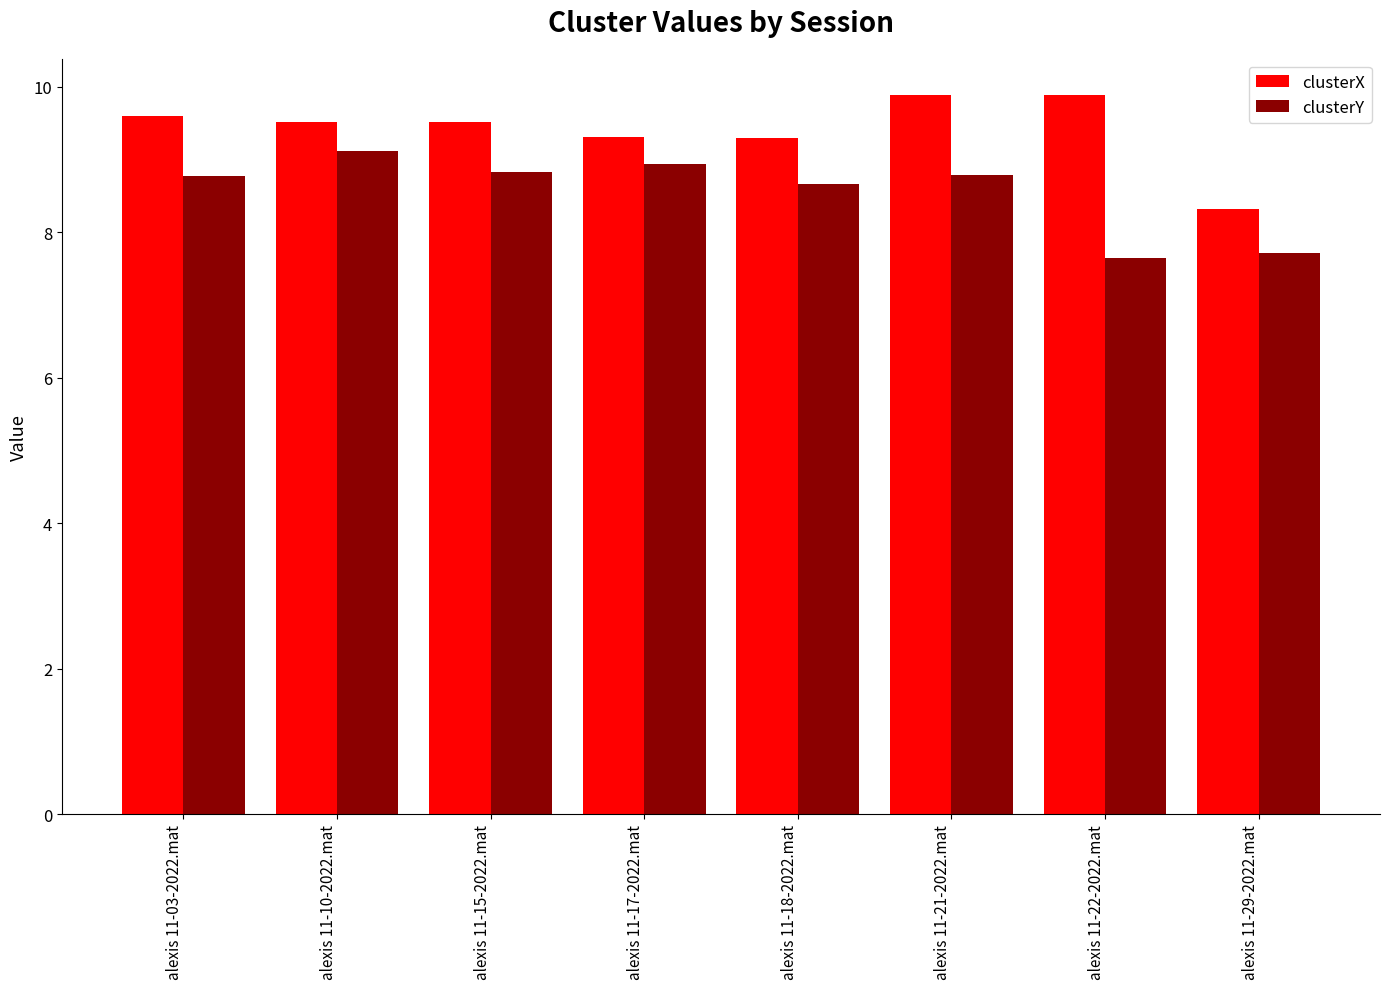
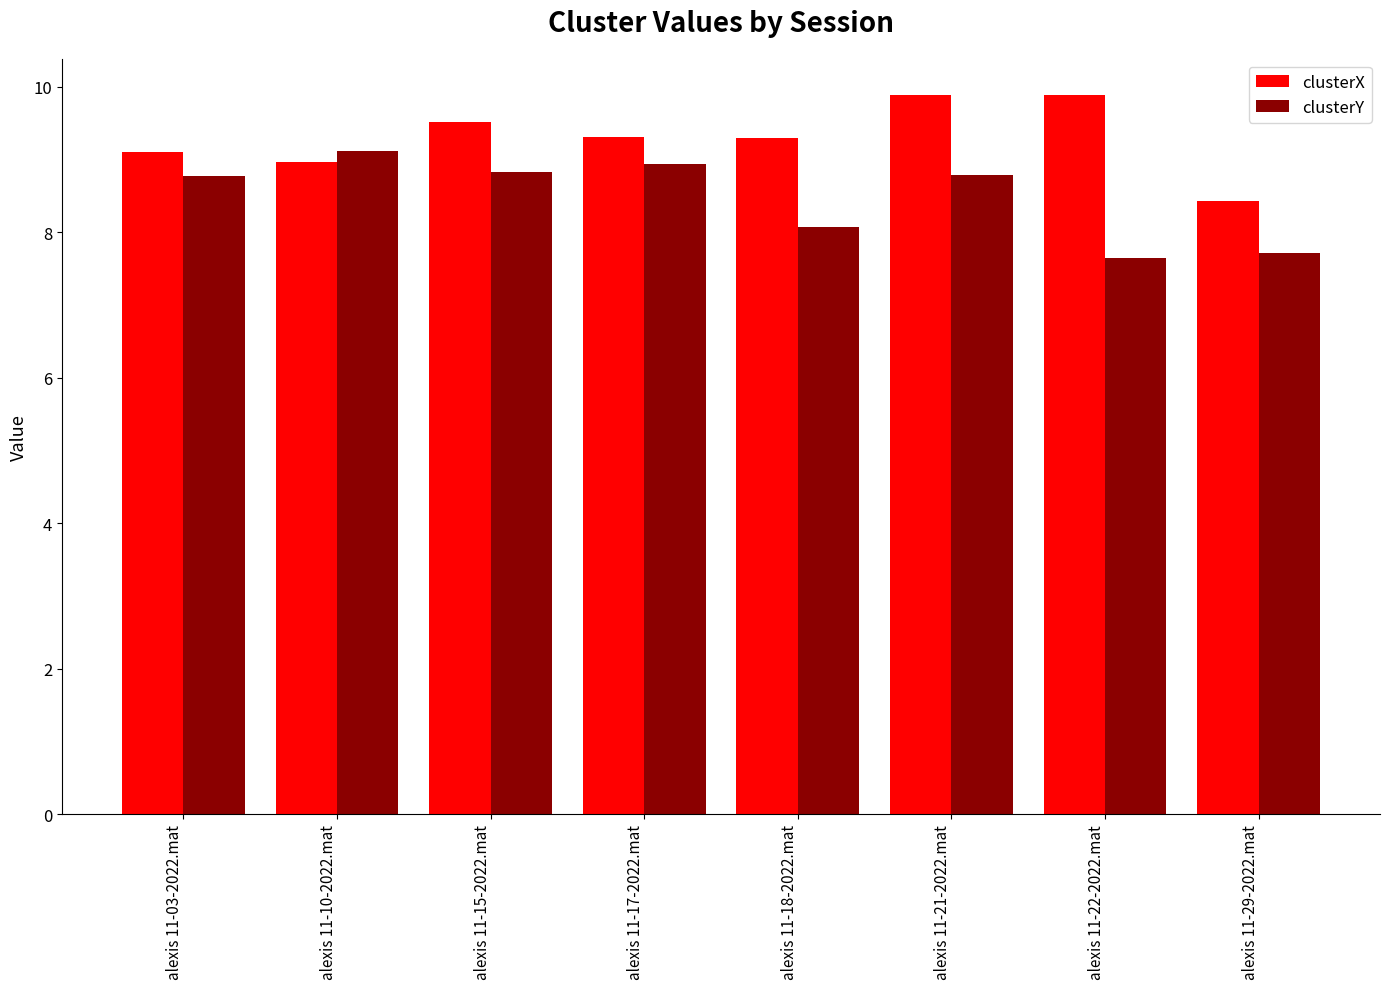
  {
    "clusterX": {
-     "alexis 11-03-2022.mat": 9.6,
-     "alexis 11-10-2022.mat": 9.5,
+     "alexis 11-03-2022.mat": 9.1,
+     "alexis 11-10-2022.mat": 9.0,
      "alexis 11-15-2022.mat": 9.5,
      "alexis 11-17-2022.mat": 9.3,
      "alexis 11-18-2022.mat": 9.3,
      "alexis 11-21-2022.mat": 9.9,
      "alexis 11-22-2022.mat": 9.9,
-     "alexis 11-29-2022.mat": 8.3
+     "alexis 11-29-2022.mat": 8.4
    },
    "clusterY": {
      "alexis 11-03-2022.mat": 8.8,
      "alexis 11-10-2022.mat": 9.1,
      "alexis 11-15-2022.mat": 8.8,
      "alexis 11-17-2022.mat": 8.9,
-     "alexis 11-18-2022.mat": 8.7,
+     "alexis 11-18-2022.mat": 8.1,
      "alexis 11-21-2022.mat": 8.8,
      "alexis 11-22-2022.mat": 7.6,
      "alexis 11-29-2022.mat": 7.7
    }
  }
